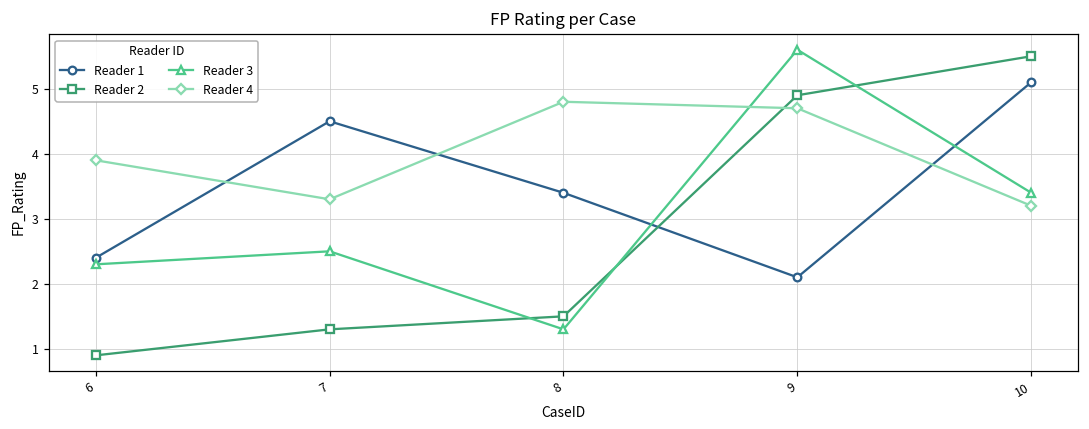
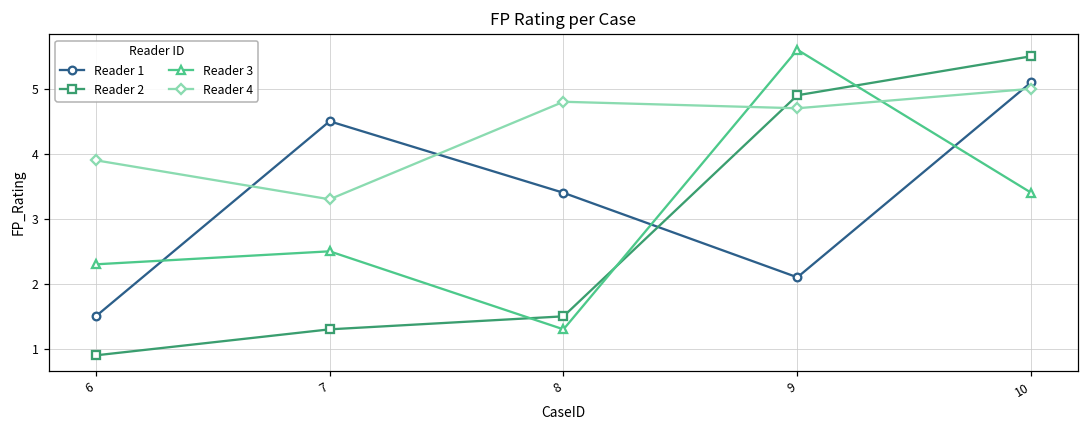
  {
    "Reader 1": {
-     "6": 2.4,
+     "6": 1.5,
      "7": 4.5,
      "8": 3.4,
      "9": 2.1,
      "10": 5.1
    },
    "Reader 4": {
      "6": 3.9,
      "7": 3.3,
      "8": 4.8,
      "9": 4.7,
-     "10": 3.2
+     "10": 5.0
    }
  }
